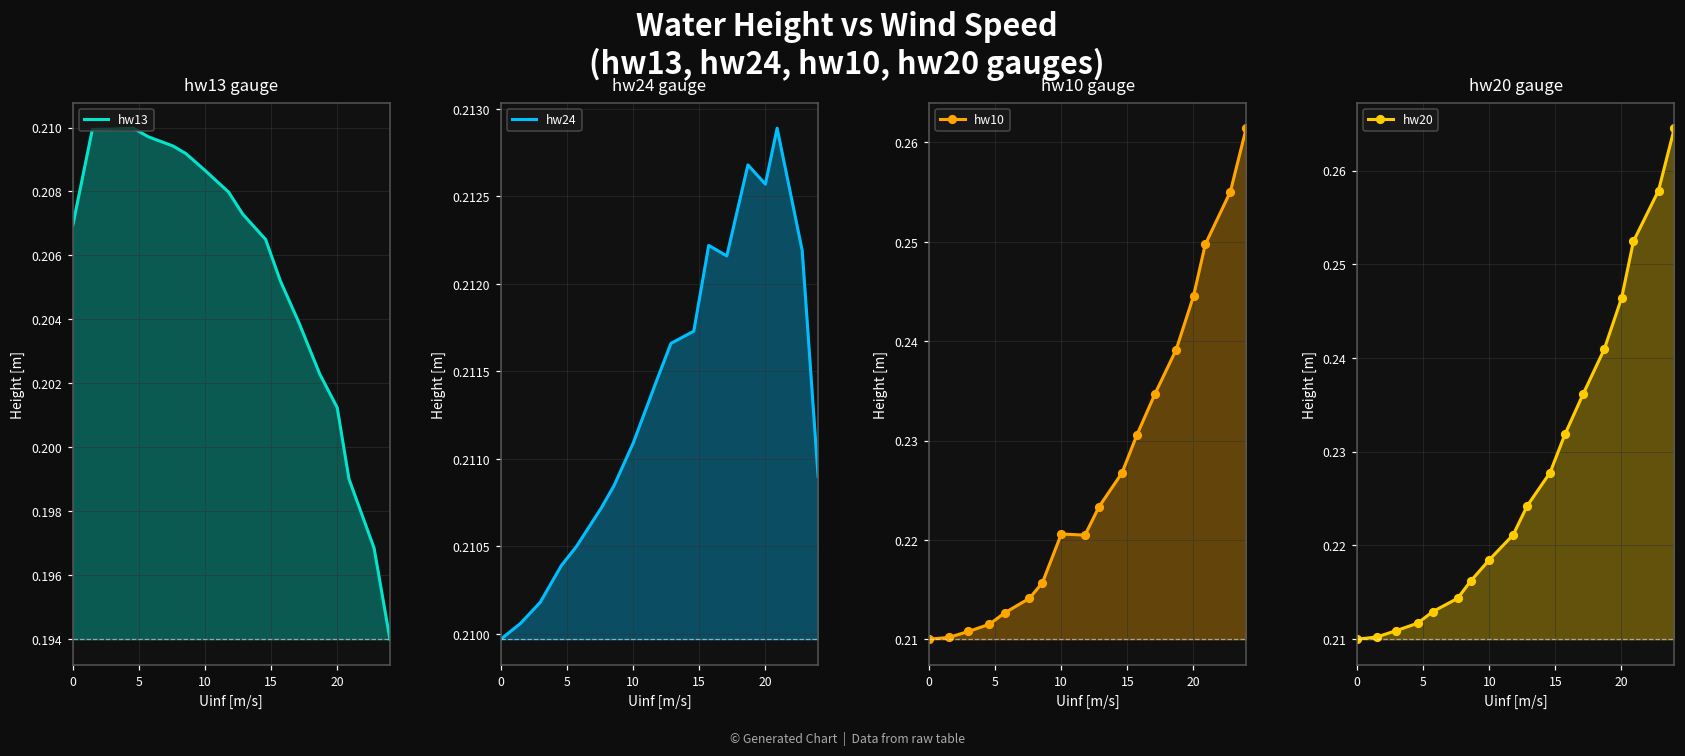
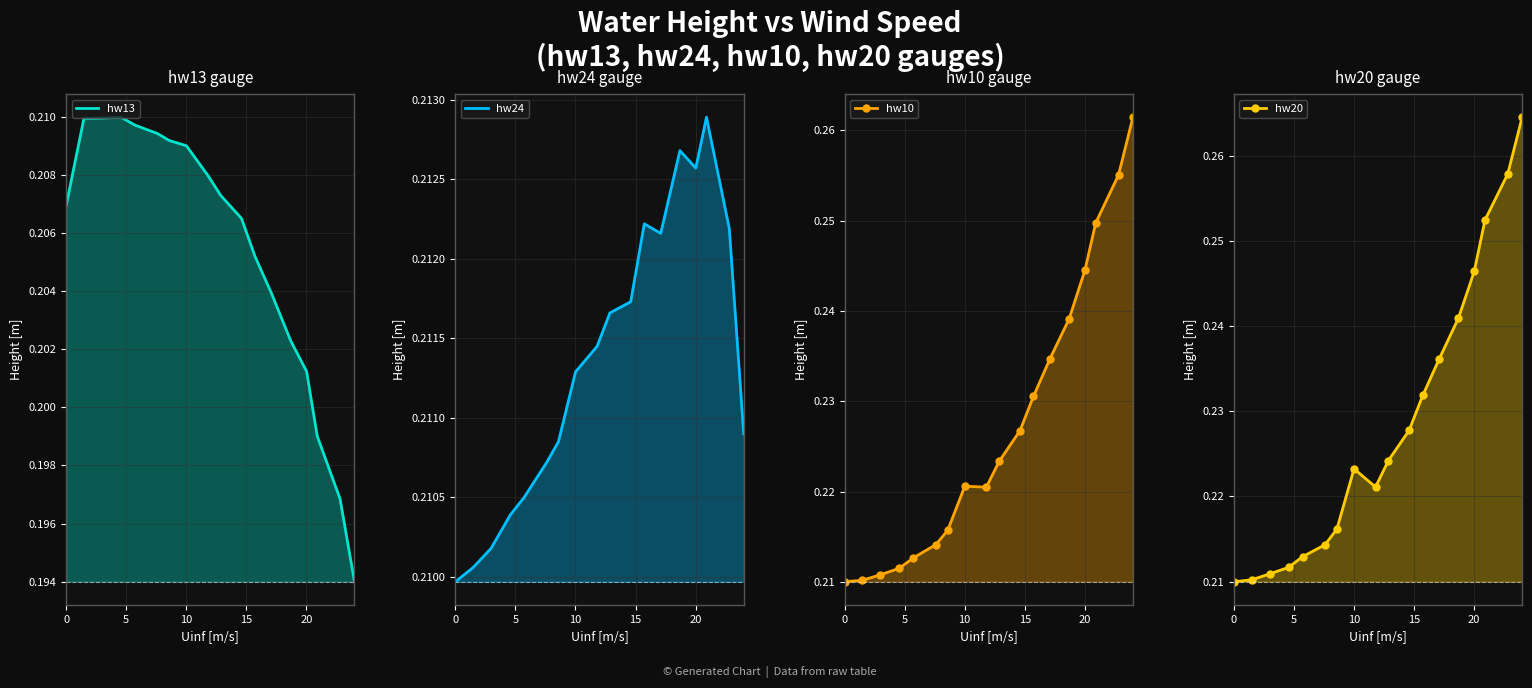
  {
    "hw13 gauge": {
      "0": 0.2069,
-     "10": 0.2087
+     "10": 0.2090
    },
    "hw24 gauge": {
      "0": 0.20997,
-     "10": 0.21109
+     "10": 0.21129
    },
    "hw10 gauge": {
      "0": 0.210,
      "10": 0.221
    },
    "hw20 gauge": {
      "0": 0.210,
-     "10": 0.218
+     "10": 0.223
    }
  }
